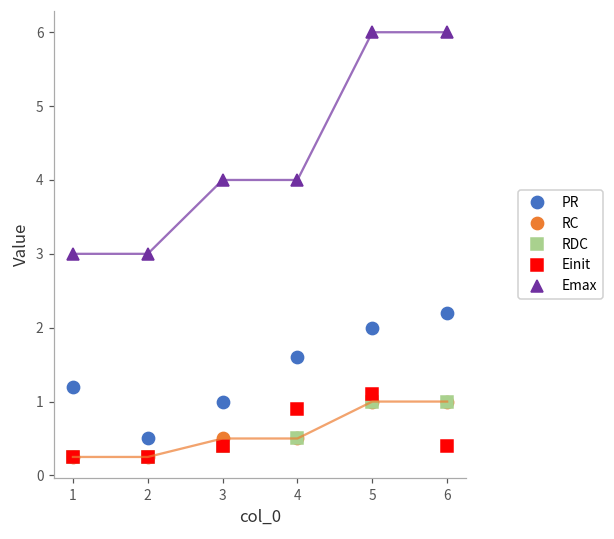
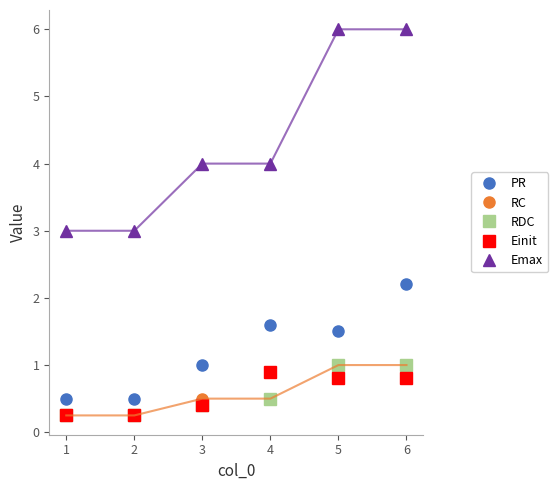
  {
    "PR": {
-     "1": 1.2,
+     "1": 0.5,
      "2": 0.5,
      "3": 1.0,
      "4": 1.6,
-     "5": 2.0,
+     "5": 1.5,
      "6": 2.2
    },
    "RC": {
      "3": 0.5
    },
    "Einit": {
      "4": 0.9,
-     "5": 1.1,
-     "6": 0.4
+     "5": 0.8,
+     "6": 0.8
    },
    "Emax": {
      "1": 3.0,
      "2": 3.0,
      "3": 4.0,
      "4": 4.0,
      "5": 6.0,
      "6": 6.0
    }
  }
